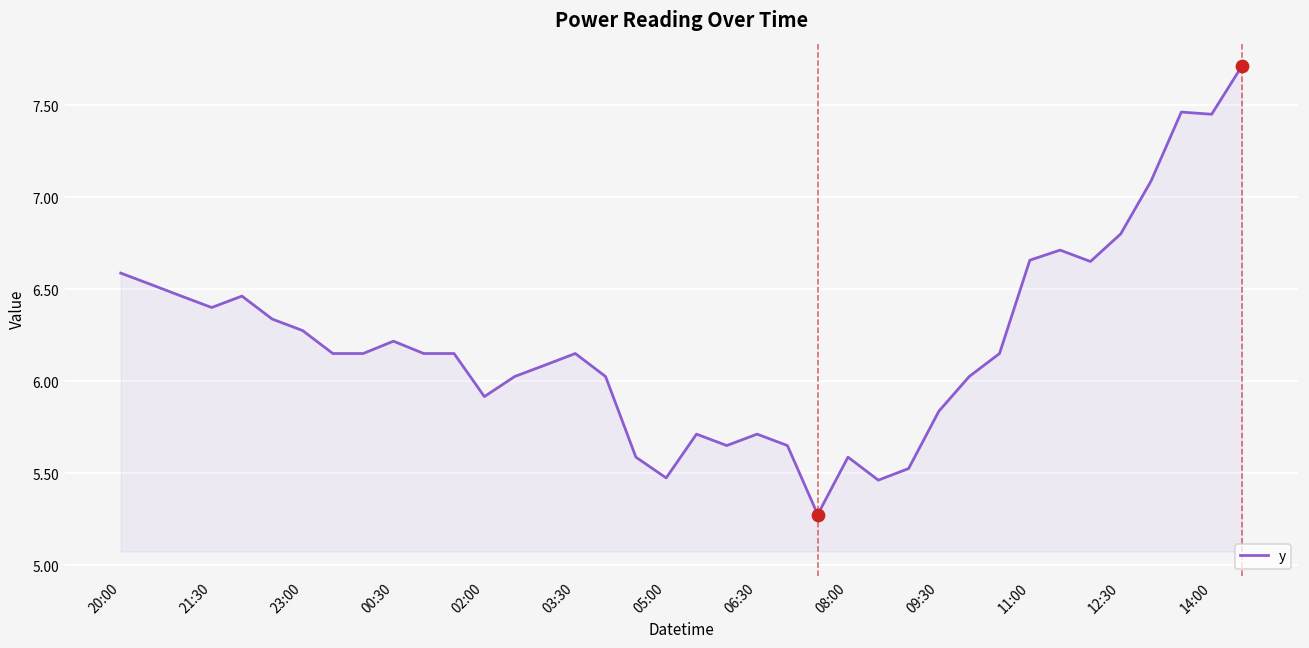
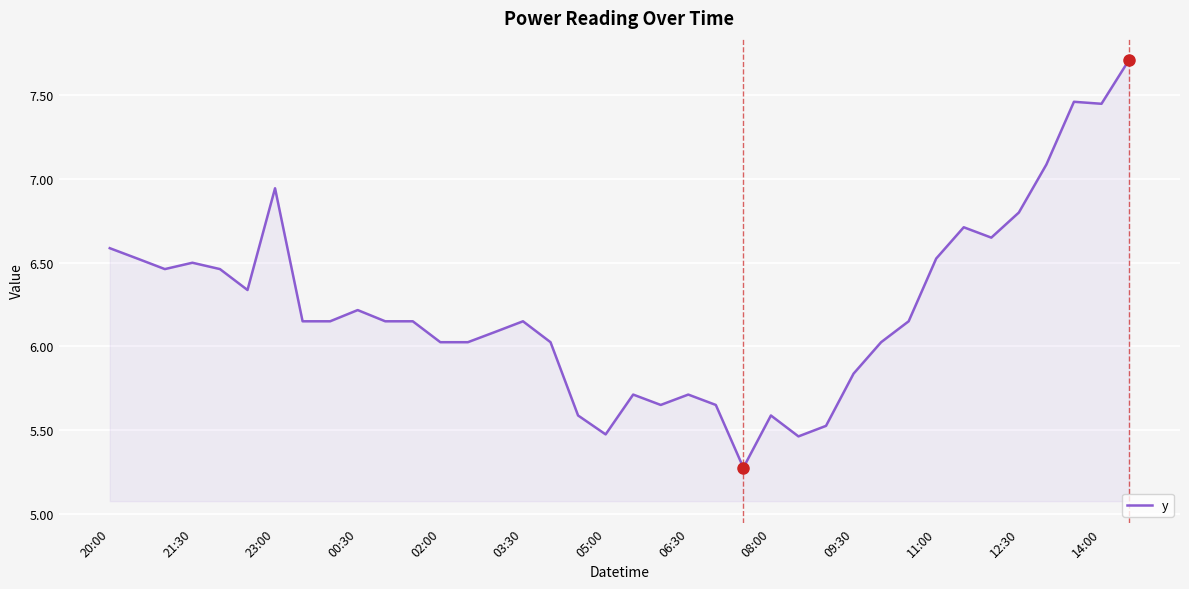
  {
    "y": {
      "20:00": 6.59,
-     "21:30": 6.4,
-     "23:00": 6.28,
+     "21:30": 6.5,
+     "23:00": 6.95,
      "00:30": 6.22,
-     "02:00": 5.92,
+     "02:00": 6.03,
      "03:30": 6.15,
      "05:00": 5.47,
      "06:30": 5.71,
      "08:00": 5.59,
      "09:30": 5.84,
-     "11:00": 6.66,
+     "11:00": 6.53,
      "12:30": 6.80,
      "14:00": 7.45
    }
  }
